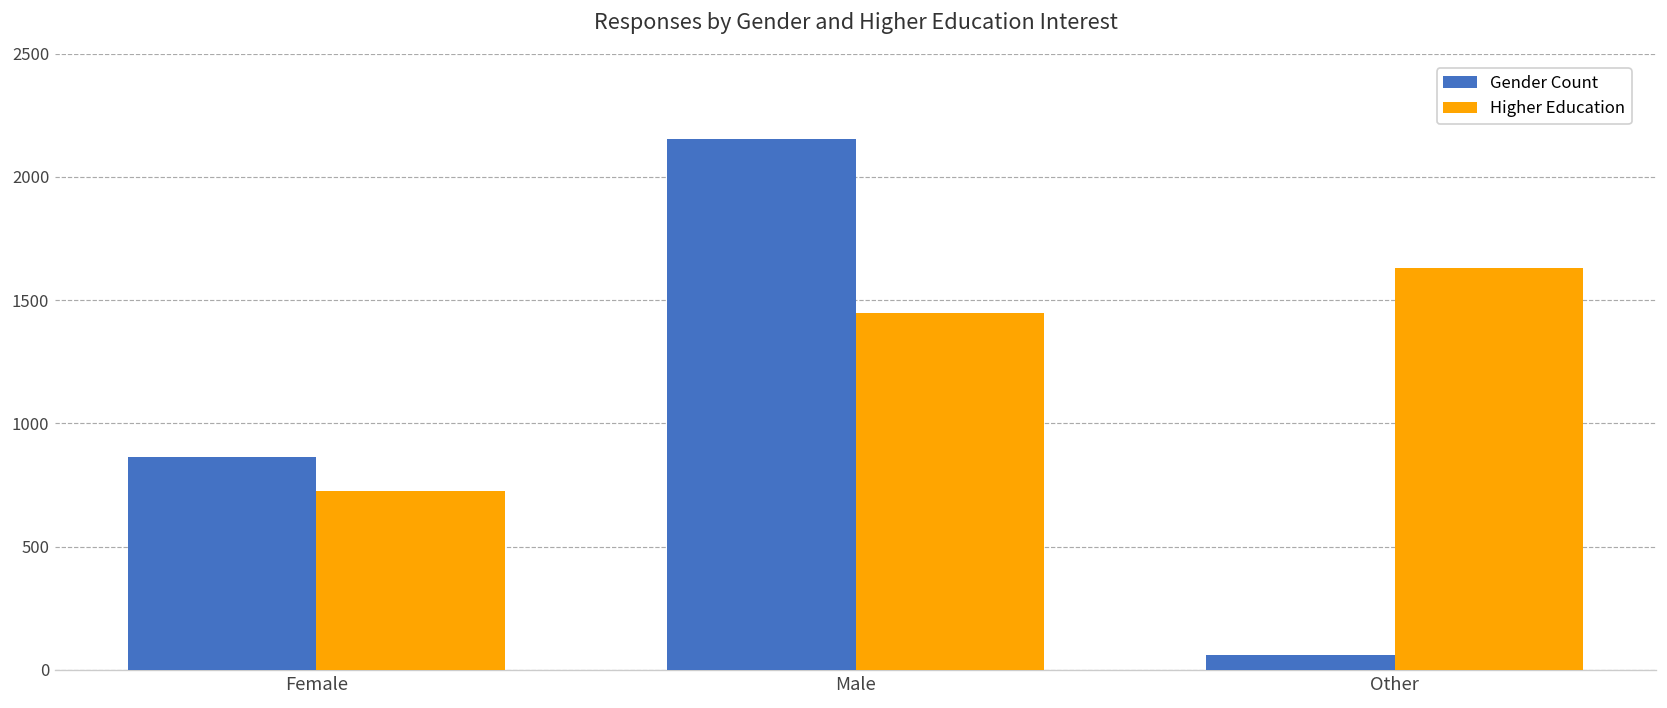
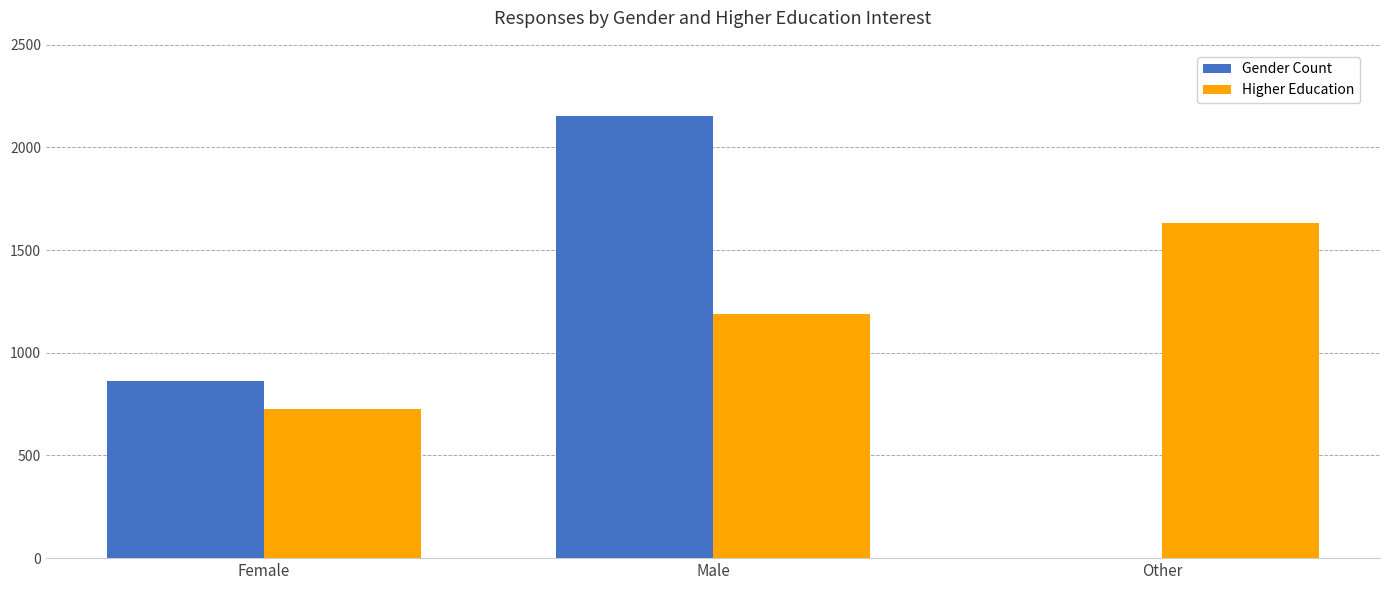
  {
    "Gender Count": {
      "Female": 860,
      "Male": 2160,
-     "Other": 60
+     "Other": 0
    },
    "Higher Education": {
      "Female": 730,
-     "Male": 1450,
+     "Male": 1190,
      "Other": 1630
    }
  }
